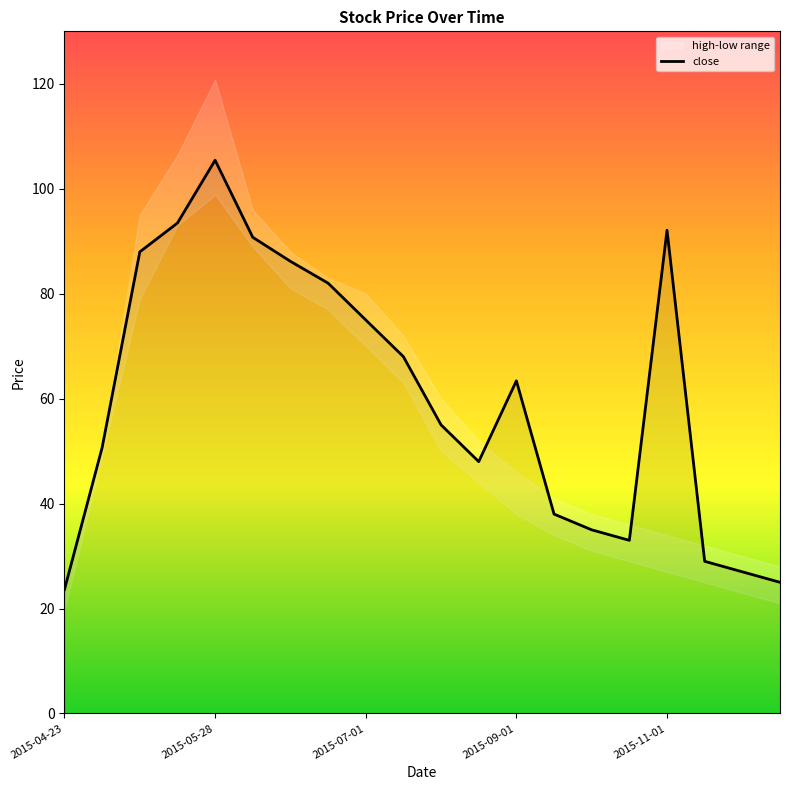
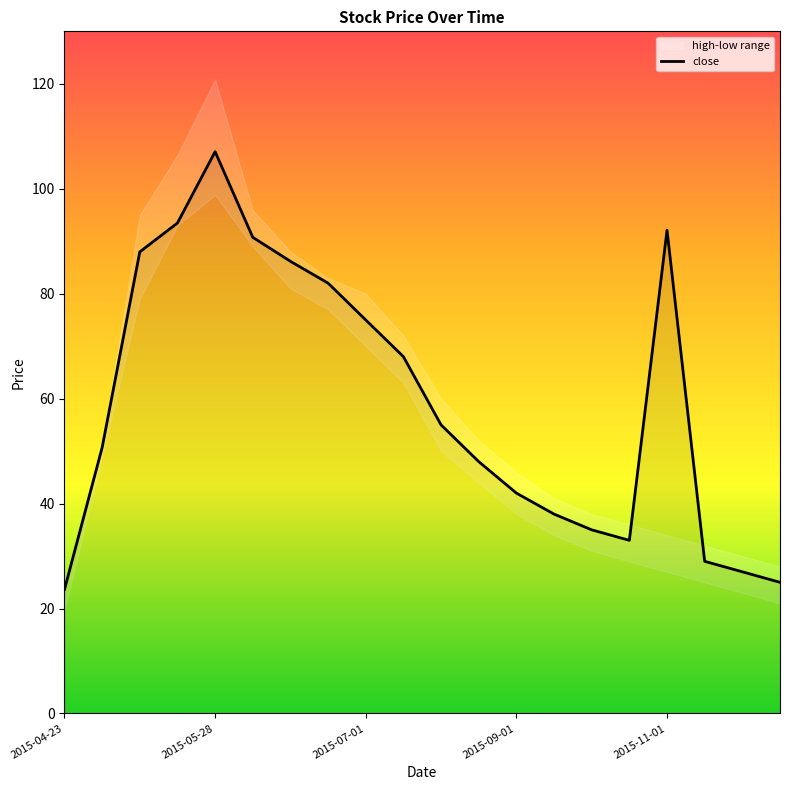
  {
    "close": {
-     "2015-05-28": 105,
+     "2015-05-28": 107,
      "2015-07-01": 75,
-     "2015-09-01": 63,
+     "2015-09-01": 42,
      "2015-11-01": 92
    }
  }
